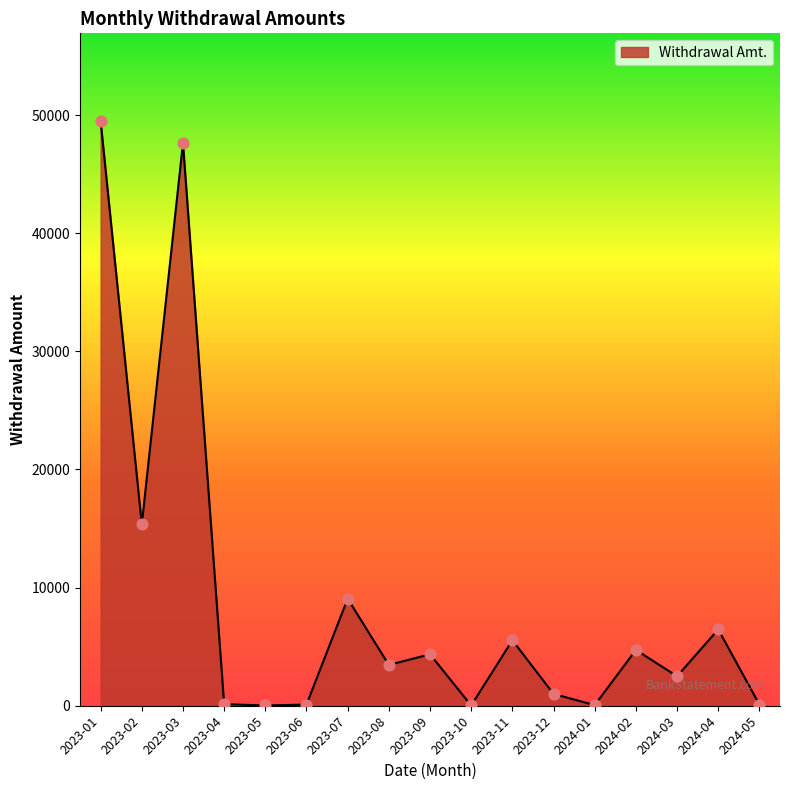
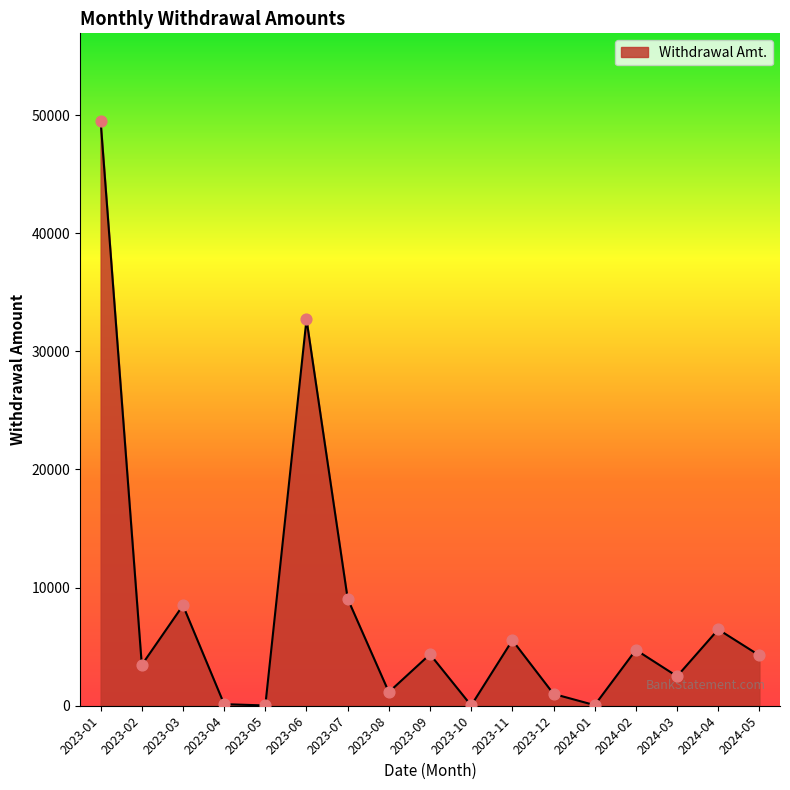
  {
    "2023-01": 49500,
-   "2023-02": 15300,
-   "2023-03": 47600,
+   "2023-02": 3500,
+   "2023-03": 8500,
    "2023-04": 100,
    "2023-05": 0,
-   "2023-06": 100,
+   "2023-06": 32700,
    "2023-07": 9100,
-   "2023-08": 3500,
+   "2023-08": 1200,
    "2023-09": 4400,
    "2023-10": 0,
    "2023-11": 5500,
    "2023-12": 1000,
    "2024-01": 100,
    "2024-02": 4700,
    "2024-03": 2500,
    "2024-04": 6500,
-   "2024-05": 100
+   "2024-05": 4300
  }
